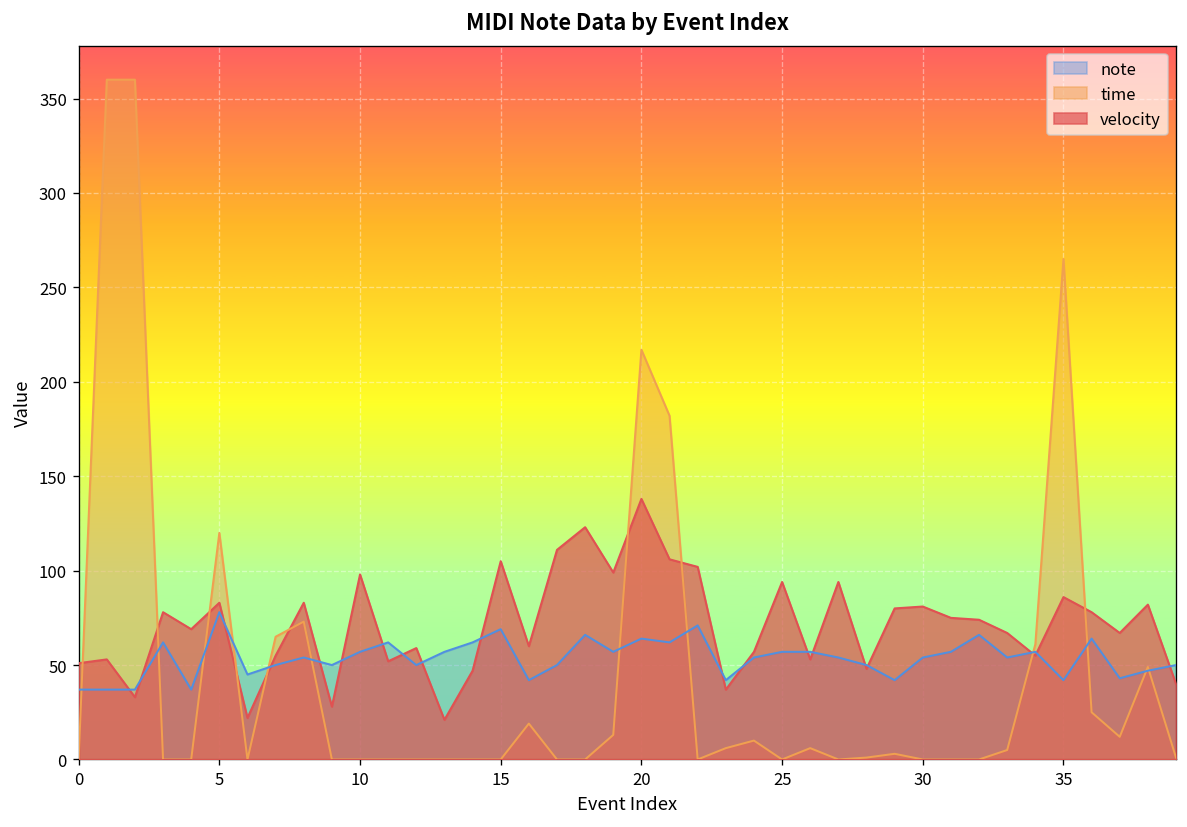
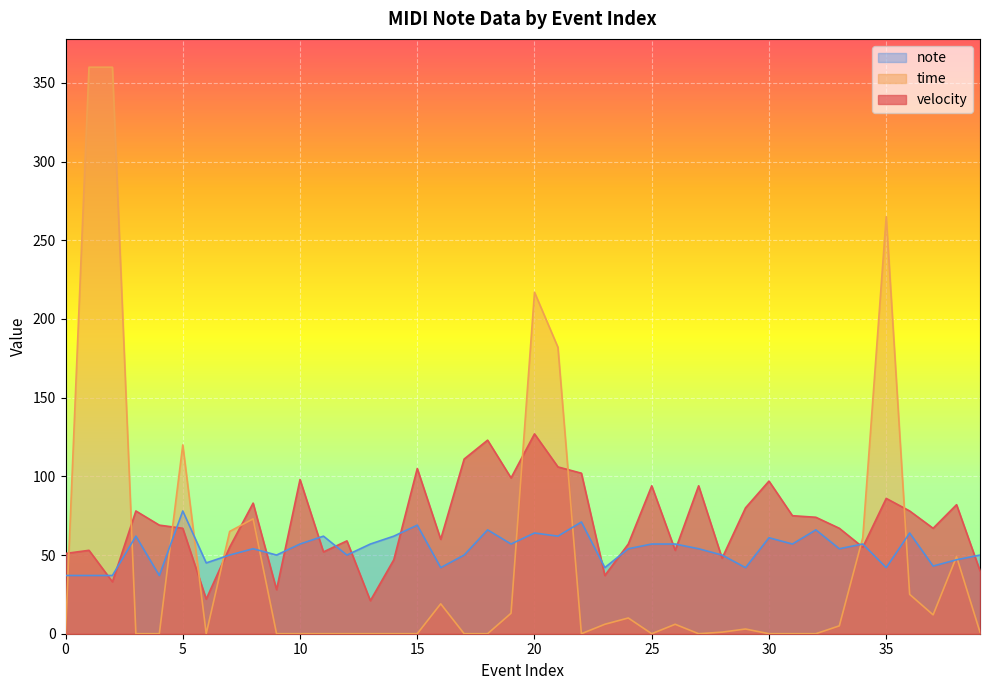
  {
    "note": {
      "0": 37,
      "5": 78,
      "10": 57,
      "15": 69,
      "20": 64,
      "25": 57,
-     "30": 54,
+     "30": 61,
      "35": 42
    },
    "time": {
      "0": 0,
      "5": 120,
      "10": 0,
      "15": 0,
      "20": 217,
      "25": 0,
      "30": 0,
      "35": 265
    },
    "velocity": {
      "0": 51,
-     "5": 83,
+     "5": 67,
      "10": 98,
      "15": 105,
-     "20": 138,
+     "20": 127,
      "25": 94,
-     "30": 81,
+     "30": 97,
      "35": 86
    }
  }
